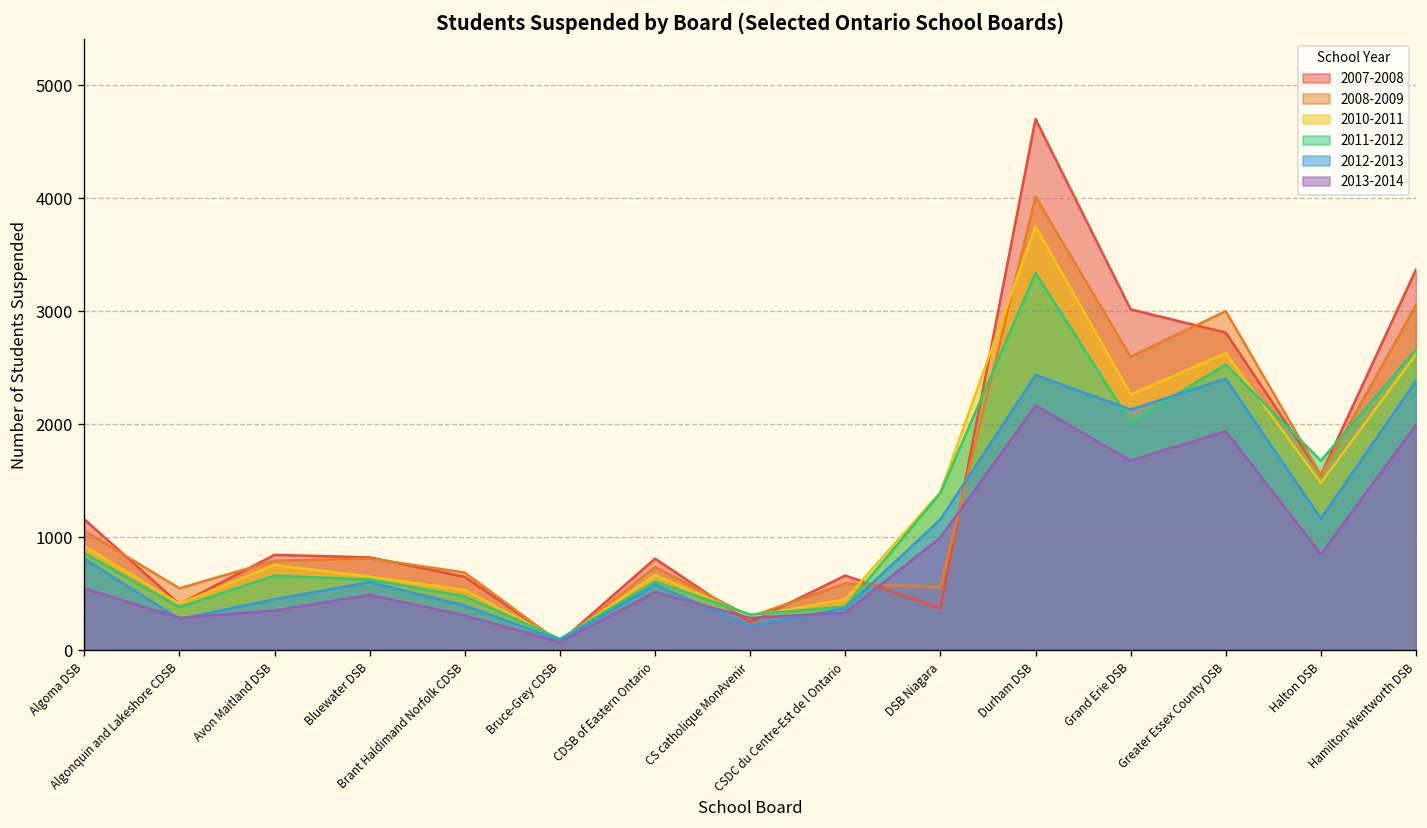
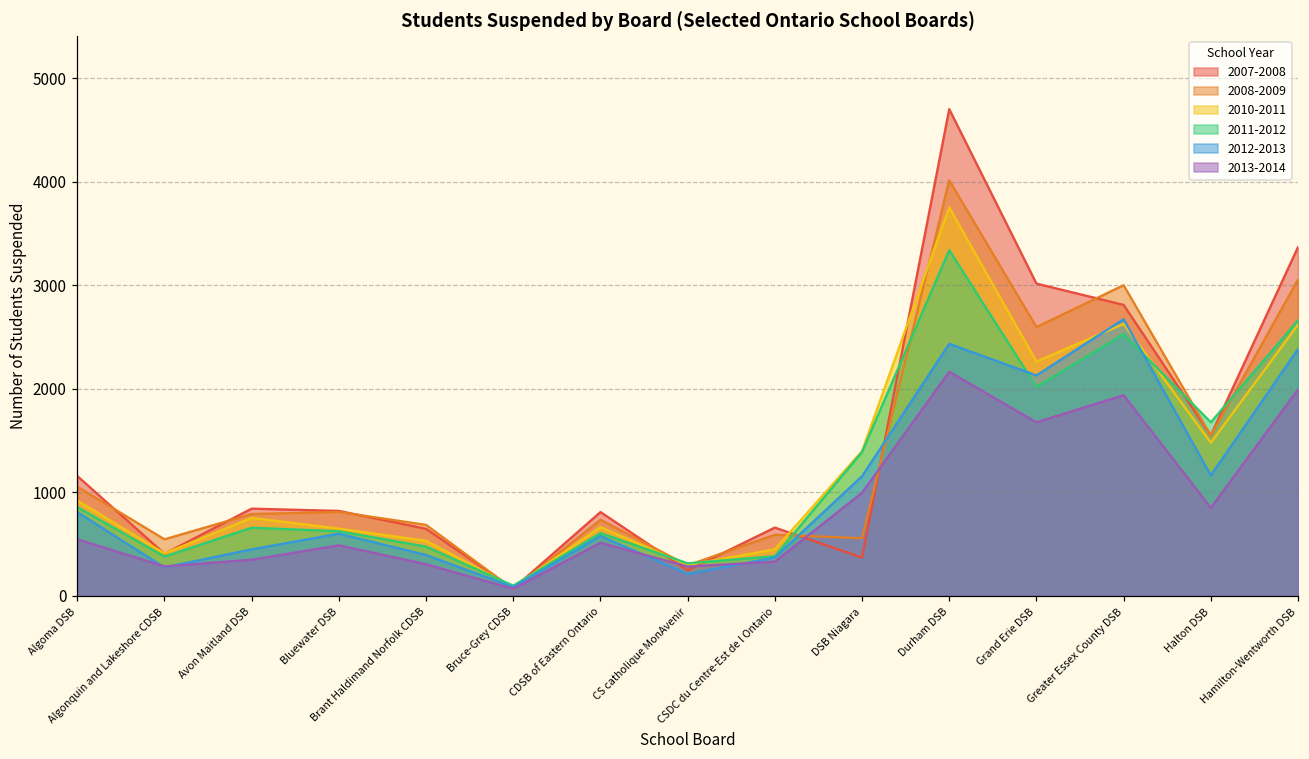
  {
    "2011-2012": {
      "Algoma DSB": 900,
      "Algonquin and Lakeshore CDSB": 400,
      "Avon Maitland DSB": 700,
      "Brant Haldimand Norfolk CDSB": 500,
      "CDSB of Eastern Ontario": 600,
      "Durham DSB": 3300,
      "Grand Erie DSB": 2000,
      "Greater Essex County DSB": 2500,
      "Halton DSB": 1700,
      "Hamilton-Wentworth DSB": 2700
    },
    "2012-2013": {
      "Algoma DSB": 800,
      "Avon Maitland DSB": 500,
      "Brant Haldimand Norfolk CDSB": 400,
      "CDSB of Eastern Ontario": 600,
      "CS catholique MonAvenir": 200,
      "DSB Niagara": 1200,
      "Durham DSB": 2400,
      "Grand Erie DSB": 2100,
-     "Greater Essex County DSB": 2400,
+     "Greater Essex County DSB": 2700,
      "Halton DSB": 1200,
      "Hamilton-Wentworth DSB": 2400
    },
    "2013-2014": {
      "Algoma DSB": 500,
      "Avon Maitland DSB": 400,
      "Bluewater DSB": 500,
      "Brant Haldimand Norfolk CDSB": 300,
      "CDSB of Eastern Ontario": 500,
      "CSDC du Centre-Est de l Ontario": 300,
      "DSB Niagara": 1000,
      "Durham DSB": 2200,
      "Grand Erie DSB": 1700,
      "Greater Essex County DSB": 1900,
      "Halton DSB": 900,
      "Hamilton-Wentworth DSB": 2000
    }
  }
